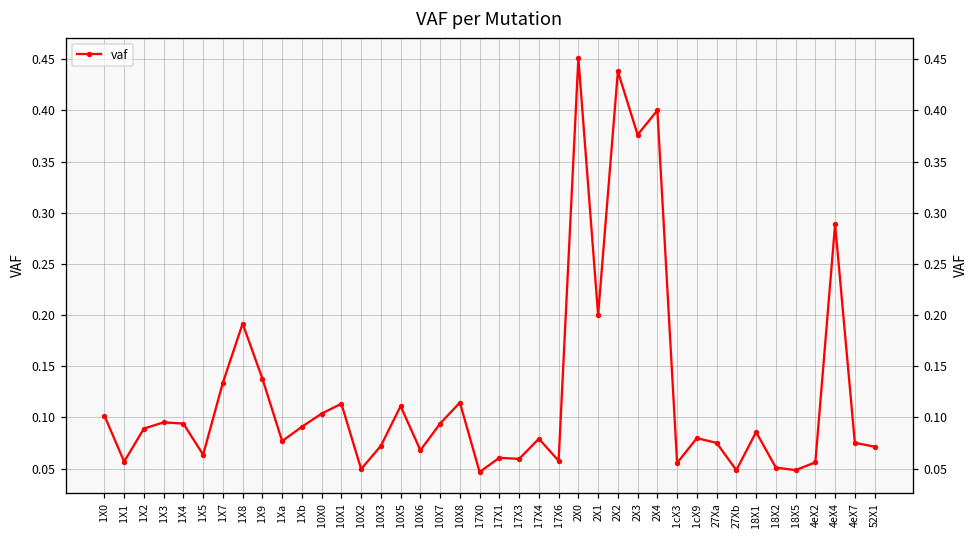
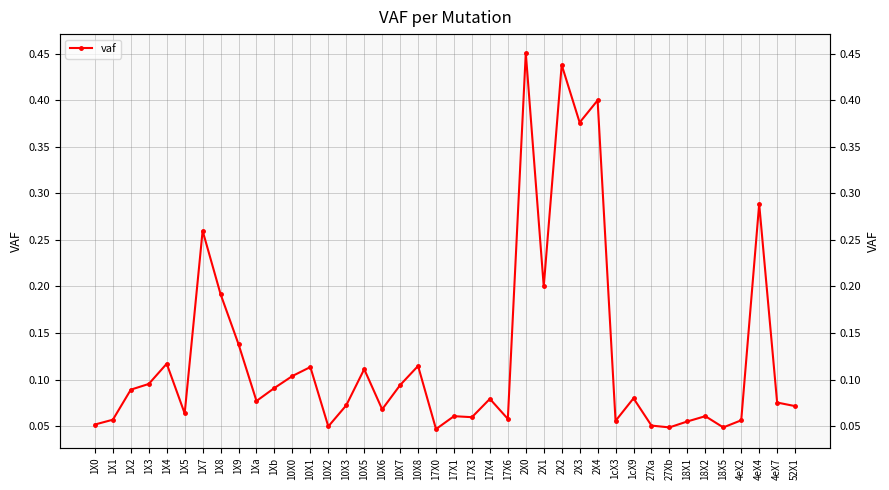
  {
-   "1X0": 0.10,
+   "1X0": 0.05,
    "1X1": 0.06,
    "1X2": 0.09,
    "1X3": 0.10,
-   "1X4": 0.09,
+   "1X4": 0.12,
    "1X5": 0.06,
-   "1X7": 0.13,
+   "1X7": 0.26,
    "1X8": 0.19,
    "1X9": 0.14,
    "1Xa": 0.08,
    "1Xb": 0.09,
    "10X0": 0.10,
    "10X1": 0.11,
    "10X2": 0.05,
    "10X3": 0.07,
    "10X5": 0.11,
    "10X6": 0.07,
    "10X7": 0.09,
    "10X8": 0.11,
    "17X0": 0.05,
    "17X1": 0.06,
    "17X3": 0.06,
    "17X4": 0.08,
    "17X6": 0.06,
    "2X0": 0.45,
    "2X1": 0.20,
    "2X2": 0.44,
    "2X3": 0.38,
    "2X4": 0.40,
    "1cX3": 0.06,
    "1cX9": 0.08,
-   "27Xa": 0.08,
+   "27Xa": 0.05,
    "27Xb": 0.05,
-   "18X1": 0.09,
-   "18X2": 0.05,
+   "18X1": 0.05,
+   "18X2": 0.06,
    "18X5": 0.05,
    "4eX2": 0.06,
    "4eX4": 0.29,
    "4eX7": 0.08,
    "52X1": 0.07
  }
